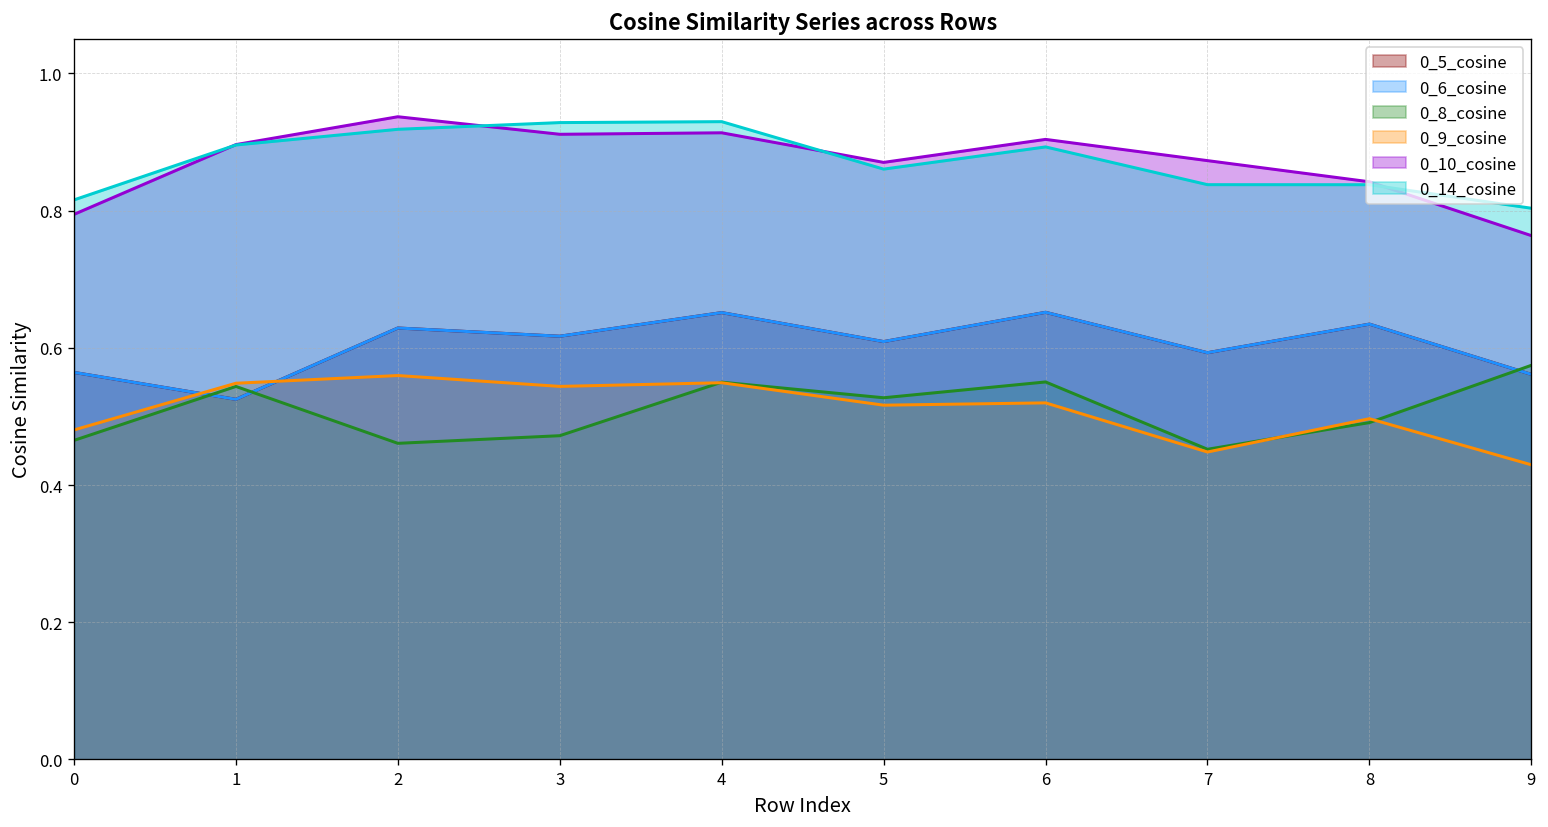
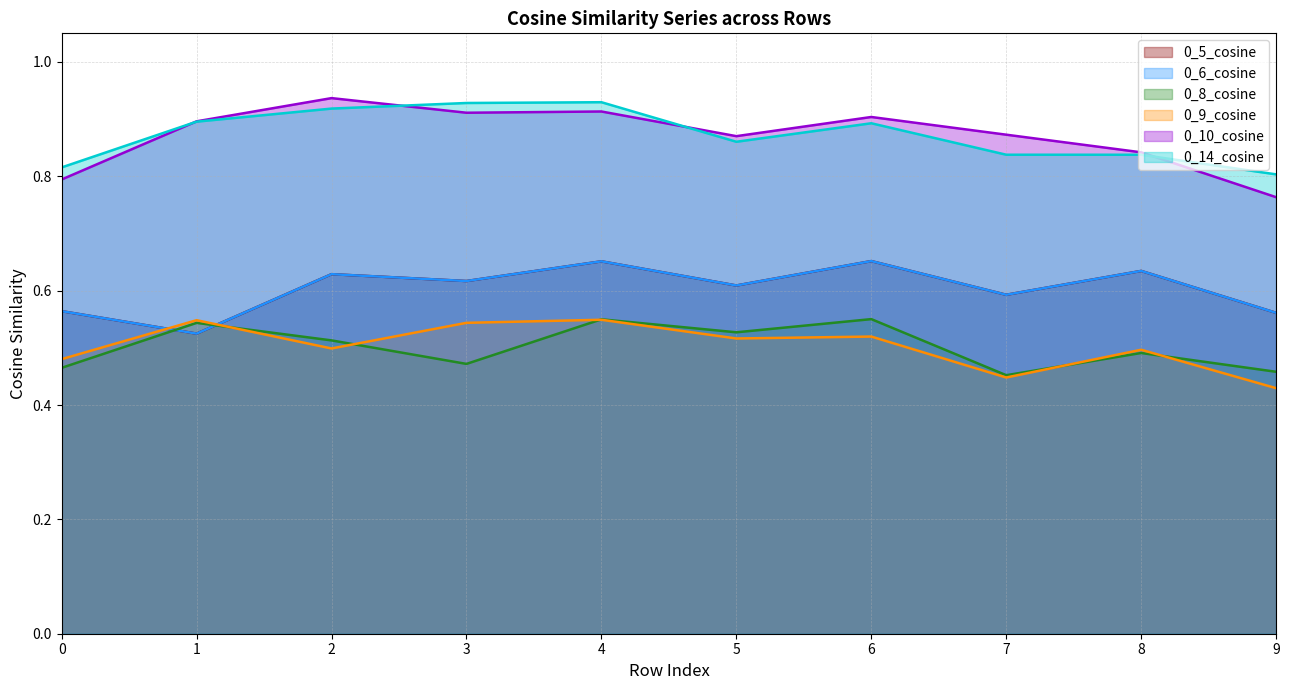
  {
    "0_8_cosine": {
      "0": 0.47,
      "1": 0.54,
-     "2": 0.46,
+     "2": 0.51,
      "3": 0.47,
      "5": 0.53,
      "6": 0.55,
      "8": 0.49,
-     "9": 0.57
+     "9": 0.46
    },
    "0_9_cosine": {
      "0": 0.48,
      "1": 0.55,
-     "2": 0.56,
+     "2": 0.50,
      "3": 0.54,
      "5": 0.52,
      "6": 0.52,
      "8": 0.50,
      "9": 0.43
    },
    "0_10_cosine": {
      "0": 0.79,
      "2": 0.94,
      "3": 0.91,
      "4": 0.91,
      "5": 0.87,
      "6": 0.90,
      "7": 0.87,
      "9": 0.76
    }
  }
